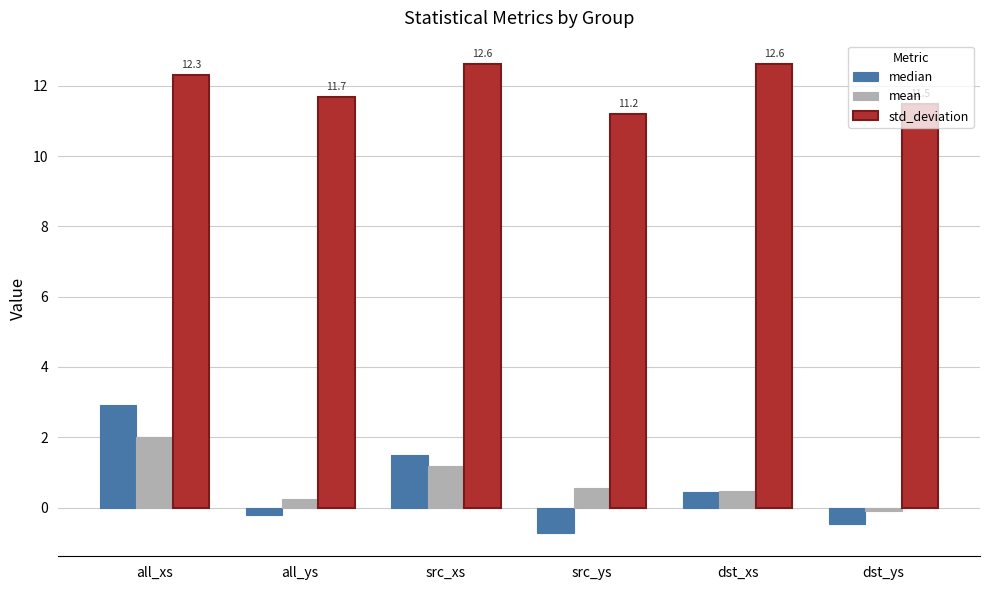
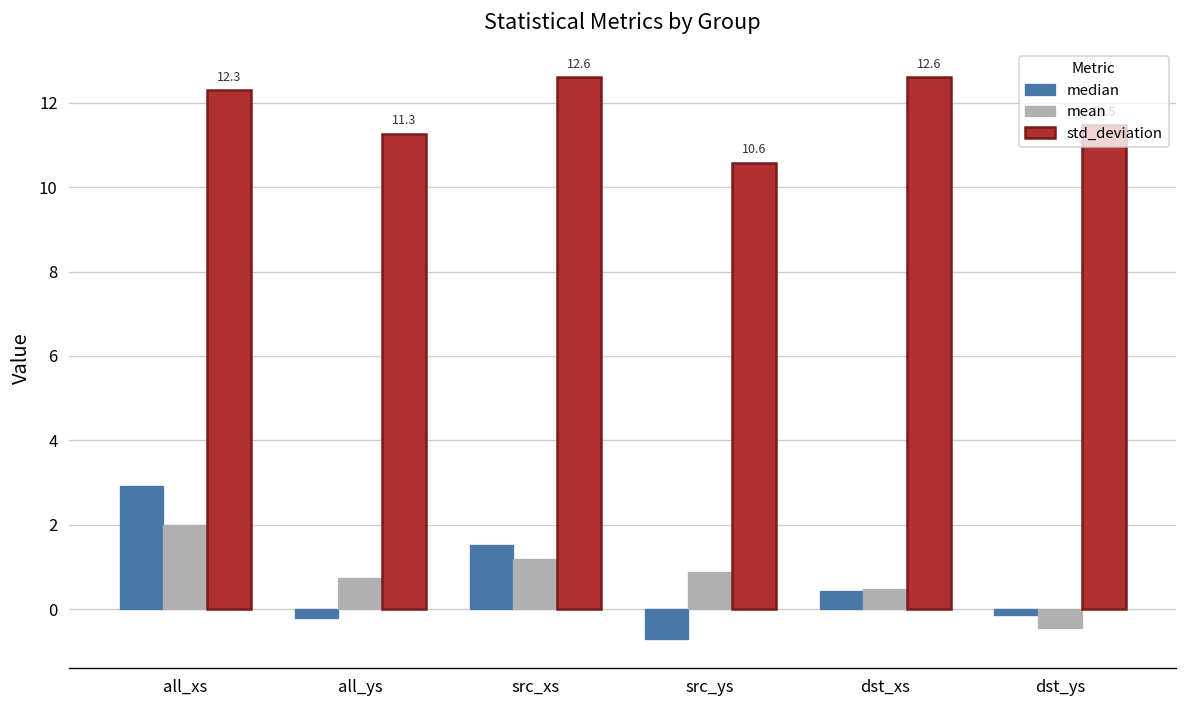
  {
    "median": {
      "all_xs": 2.9,
      "all_ys": -0.2,
      "src_xs": 1.5,
      "src_ys": -0.7,
      "dst_xs": 0.4,
-     "dst_ys": -0.5
+     "dst_ys": -0.1
    },
    "mean": {
      "all_xs": 2.0,
-     "all_ys": 0.2,
+     "all_ys": 0.7,
      "src_xs": 1.2,
-     "src_ys": 0.6,
+     "src_ys": 0.9,
      "dst_xs": 0.5,
-     "dst_ys": -0.1
+     "dst_ys": -0.5
    },
    "std_deviation": {
      "all_xs": 12.3,
-     "all_ys": 11.7,
+     "all_ys": 11.3,
      "src_xs": 12.6,
-     "src_ys": 11.2,
+     "src_ys": 10.6,
      "dst_xs": 12.6
    }
  }
